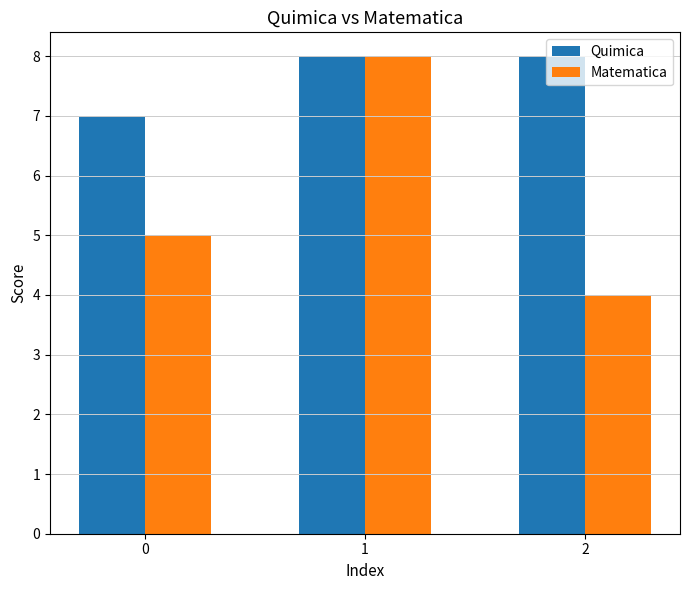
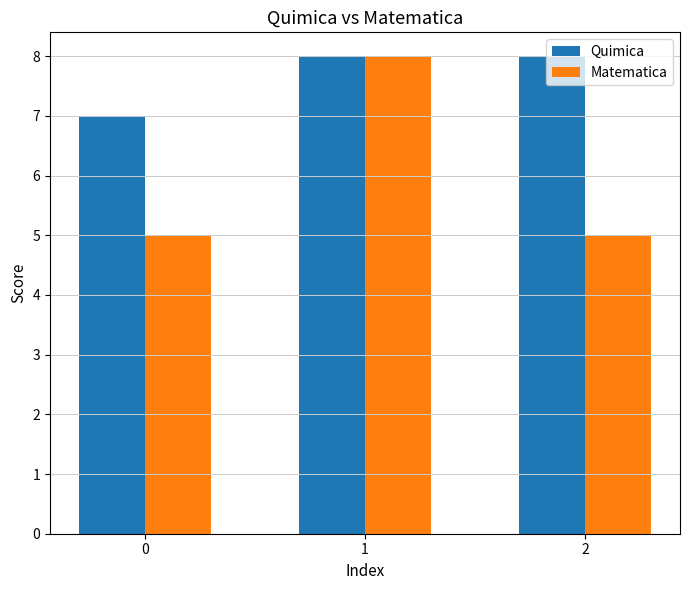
  {
    "Quimica": {
      "0": 7,
      "1": 8
    },
    "Matematica": {
      "0": 5,
      "1": 8,
-     "2": 4
+     "2": 5
    }
  }
